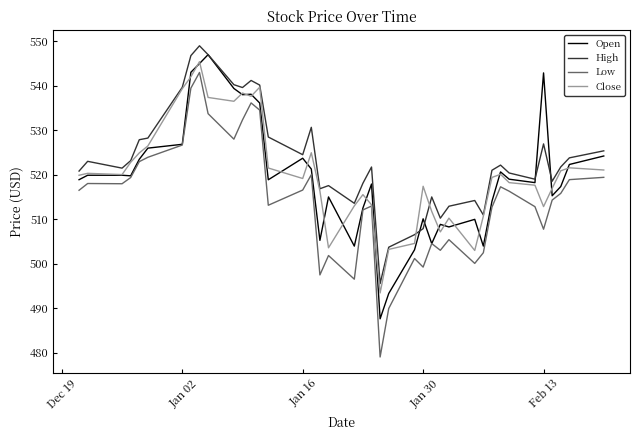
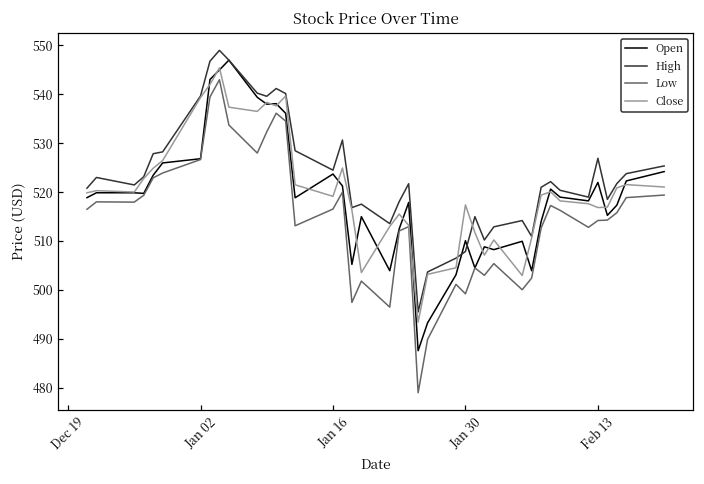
  {
    "Open": {
      "Jan 16": 524,
      "Jan 30": 510,
-     "Feb 13": 543
+     "Feb 13": 522
    },
    "High": {
      "Jan 16": 525,
      "Jan 30": 508,
      "Feb 13": 527
    },
    "Low": {
      "Jan 16": 517,
      "Jan 30": 499,
-     "Feb 13": 508
+     "Feb 13": 514
    },
    "Close": {
      "Jan 16": 519,
      "Jan 30": 517,
-     "Feb 13": 513
+     "Feb 13": 517
    }
  }
